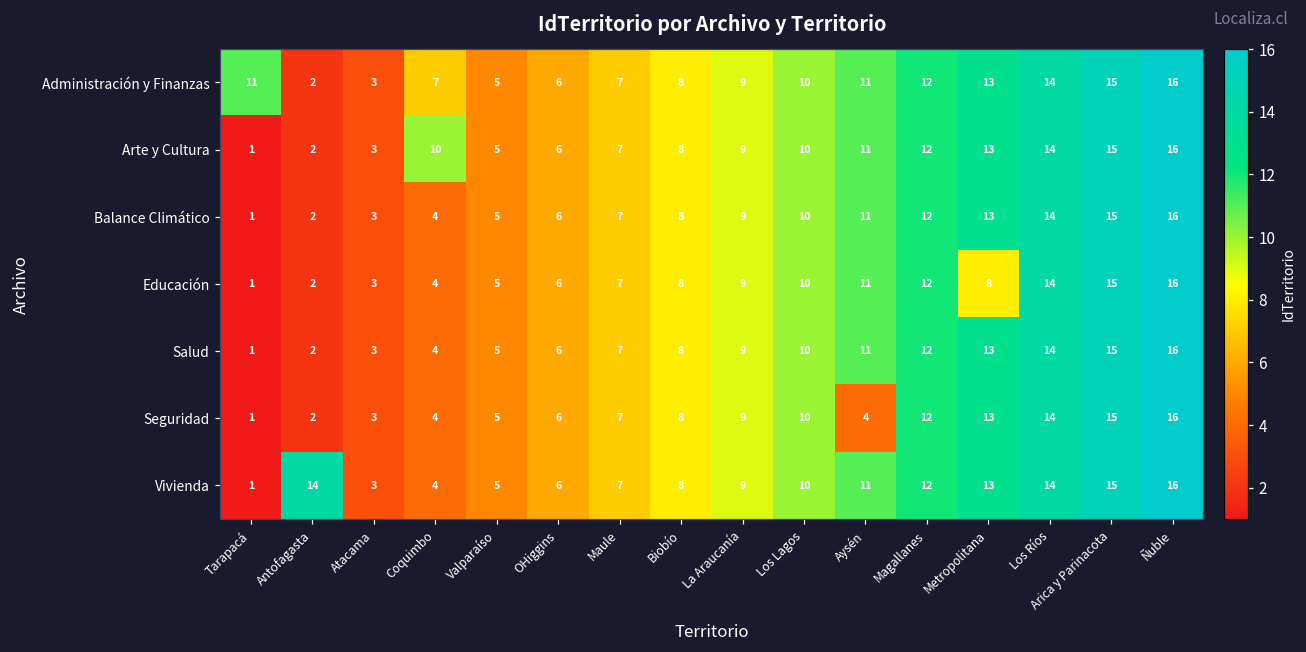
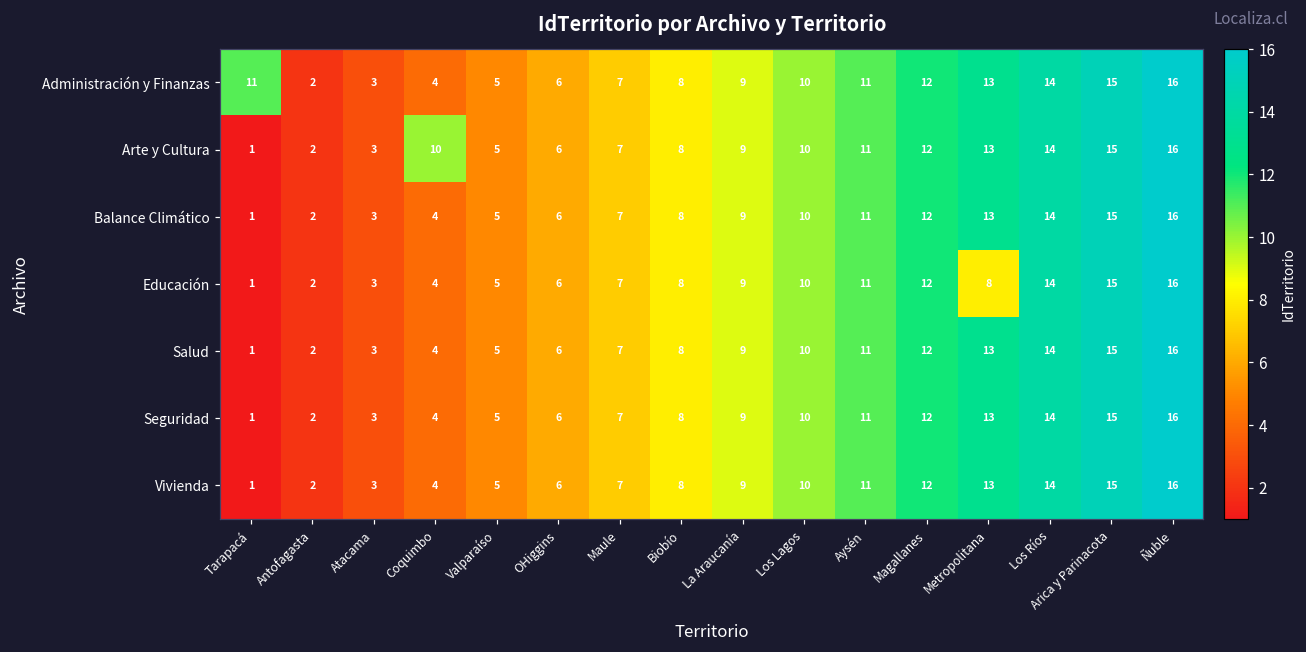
  {
    "Administración y Finanzas": {
      "Tarapacá": 11,
      "Antofagasta": 2,
      "Atacama": 3,
-     "Coquimbo": 7,
+     "Coquimbo": 4,
      "Valparaíso": 5,
      "OHiggins": 6,
      "Maule": 7,
      "Biobío": 8,
      "La Araucanía": 9,
      "Los Lagos": 10,
      "Aysén": 11,
      "Magallanes": 12,
      "Metropolitana": 13,
      "Los Ríos": 14,
      "Arica y Parinacota": 15,
      "Ñuble": 16
    },
    "Arte y Cultura": {
      "Tarapacá": 1,
      "Antofagasta": 2,
      "Atacama": 3,
      "Coquimbo": 10,
      "Valparaíso": 5,
      "OHiggins": 6,
      "Maule": 7,
      "Biobío": 8,
      "La Araucanía": 9,
      "Los Lagos": 10,
      "Aysén": 11,
      "Magallanes": 12,
      "Metropolitana": 13,
      "Los Ríos": 14,
      "Arica y Parinacota": 15,
      "Ñuble": 16
    },
    "Balance Climático": {
      "Tarapacá": 1,
      "Antofagasta": 2,
      "Atacama": 3,
      "Coquimbo": 4,
      "Valparaíso": 5,
      "OHiggins": 6,
      "Maule": 7,
      "Biobío": 8,
      "La Araucanía": 9,
      "Los Lagos": 10,
      "Aysén": 11,
      "Magallanes": 12,
      "Metropolitana": 13,
      "Los Ríos": 14,
      "Arica y Parinacota": 15,
      "Ñuble": 16
    },
    "Educación": {
      "Tarapacá": 1,
      "Antofagasta": 2,
      "Atacama": 3,
      "Coquimbo": 4,
      "Valparaíso": 5,
      "OHiggins": 6,
      "Maule": 7,
      "Biobío": 8,
      "La Araucanía": 9,
      "Los Lagos": 10,
      "Aysén": 11,
      "Magallanes": 12,
      "Metropolitana": 8,
      "Los Ríos": 14,
      "Arica y Parinacota": 15,
      "Ñuble": 16
    },
    "Salud": {
      "Tarapacá": 1,
      "Antofagasta": 2,
      "Atacama": 3,
      "Coquimbo": 4,
      "Valparaíso": 5,
      "OHiggins": 6,
      "Maule": 7,
      "Biobío": 8,
      "La Araucanía": 9,
      "Los Lagos": 10,
      "Aysén": 11,
      "Magallanes": 12,
      "Metropolitana": 13,
      "Los Ríos": 14,
      "Arica y Parinacota": 15,
      "Ñuble": 16
    },
    "Seguridad": {
      "Tarapacá": 1,
      "Antofagasta": 2,
      "Atacama": 3,
      "Coquimbo": 4,
      "Valparaíso": 5,
      "OHiggins": 6,
      "Maule": 7,
      "Biobío": 8,
      "La Araucanía": 9,
      "Los Lagos": 10,
-     "Aysén": 4,
+     "Aysén": 11,
      "Magallanes": 12,
      "Metropolitana": 13,
      "Los Ríos": 14,
      "Arica y Parinacota": 15,
      "Ñuble": 16
    },
    "Vivienda": {
      "Tarapacá": 1,
-     "Antofagasta": 14,
+     "Antofagasta": 2,
      "Atacama": 3,
      "Coquimbo": 4,
      "Valparaíso": 5,
      "OHiggins": 6,
      "Maule": 7,
      "Biobío": 8,
      "La Araucanía": 9,
      "Los Lagos": 10,
      "Aysén": 11,
      "Magallanes": 12,
      "Metropolitana": 13,
      "Los Ríos": 14,
      "Arica y Parinacota": 15,
      "Ñuble": 16
    }
  }
